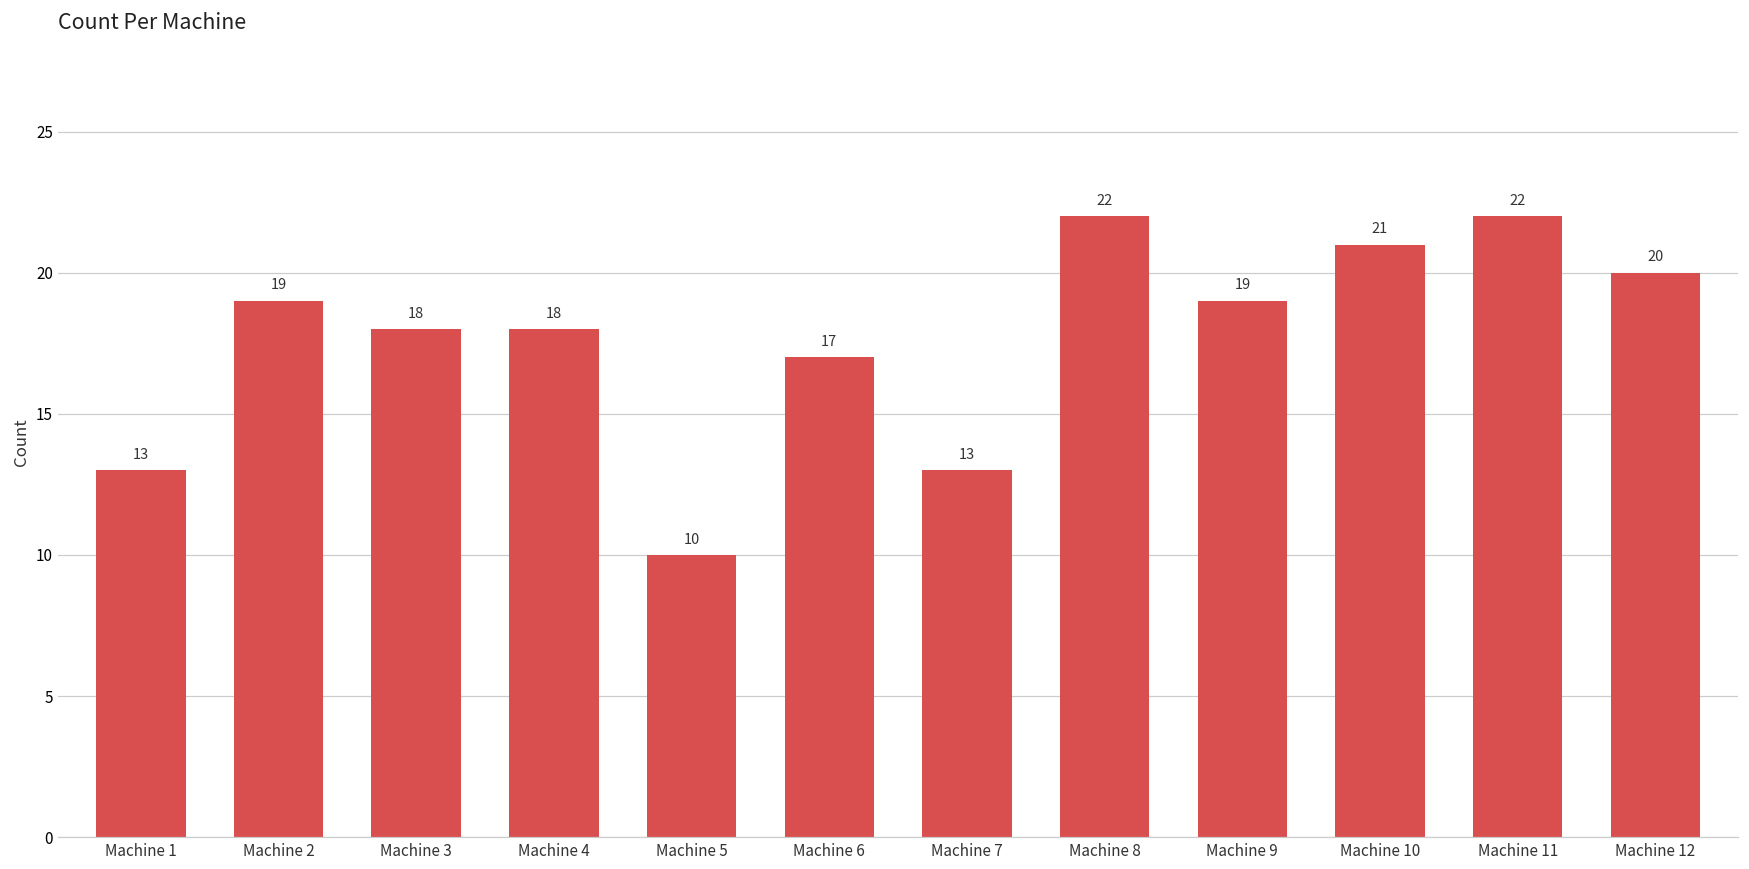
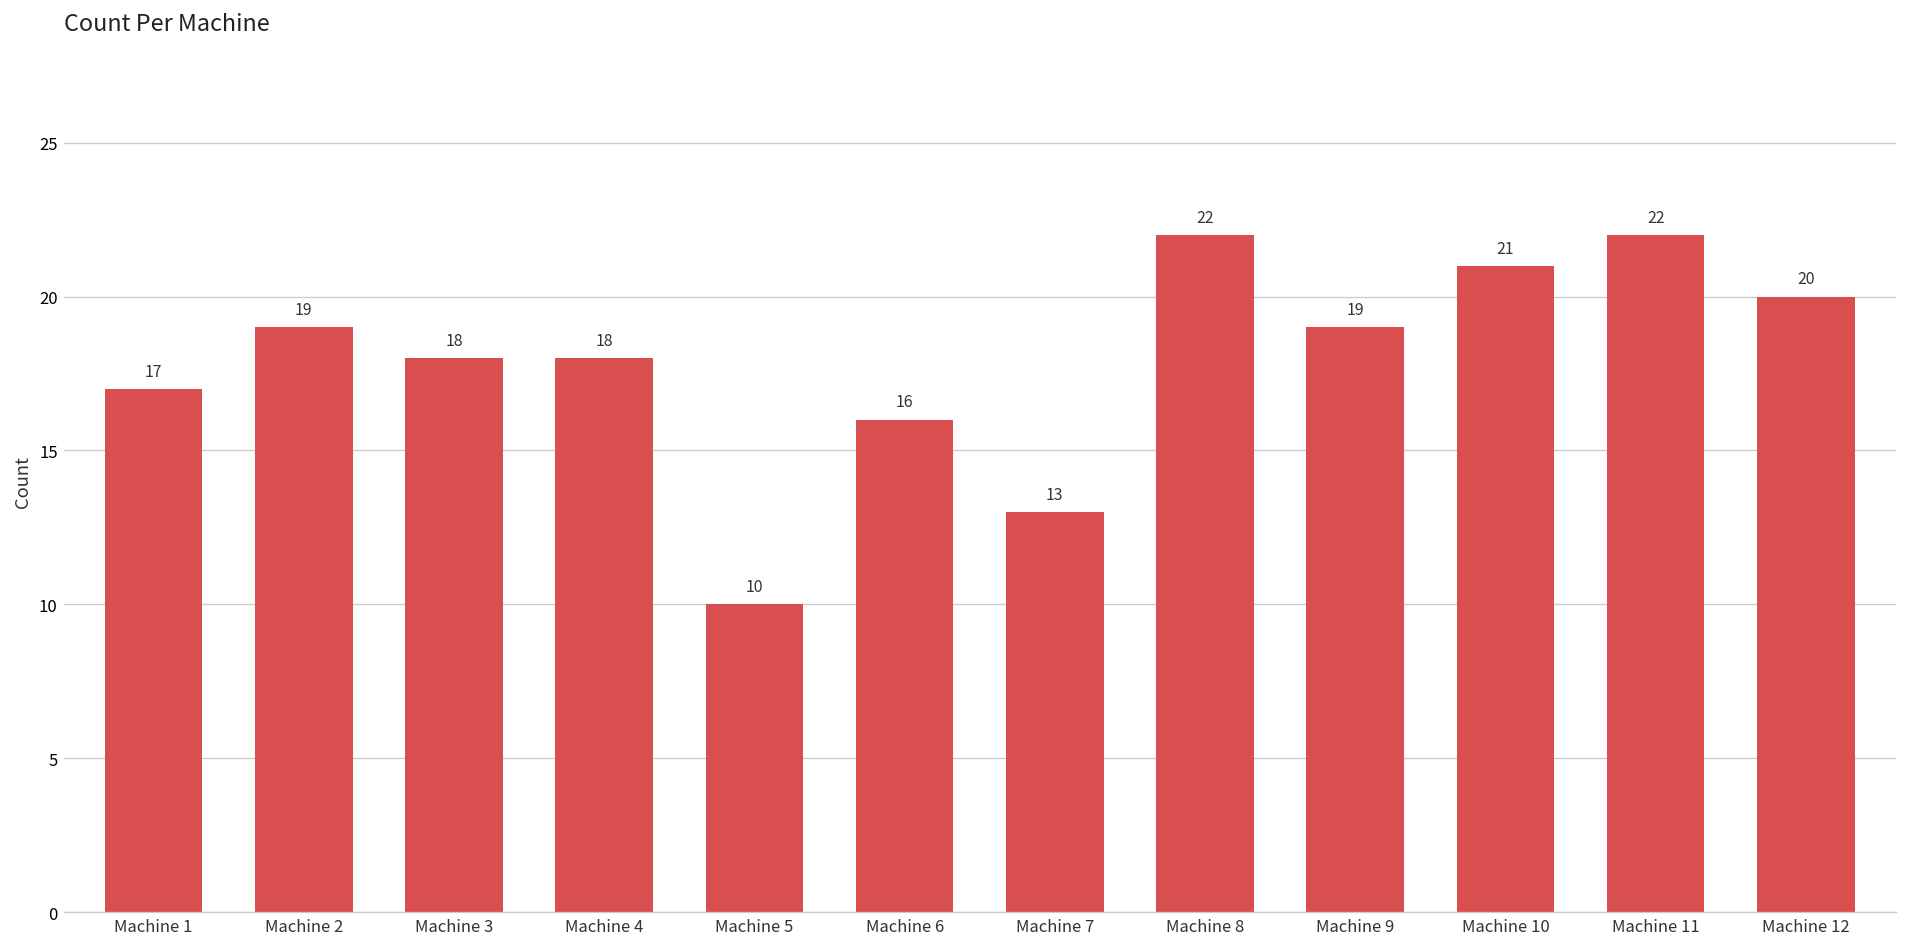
  {
-   "Machine 1": 13,
+   "Machine 1": 17,
    "Machine 2": 19,
    "Machine 3": 18,
    "Machine 4": 18,
    "Machine 5": 10,
-   "Machine 6": 17,
+   "Machine 6": 16,
    "Machine 7": 13,
    "Machine 8": 22,
    "Machine 9": 19,
    "Machine 10": 21,
    "Machine 11": 22,
    "Machine 12": 20
  }
